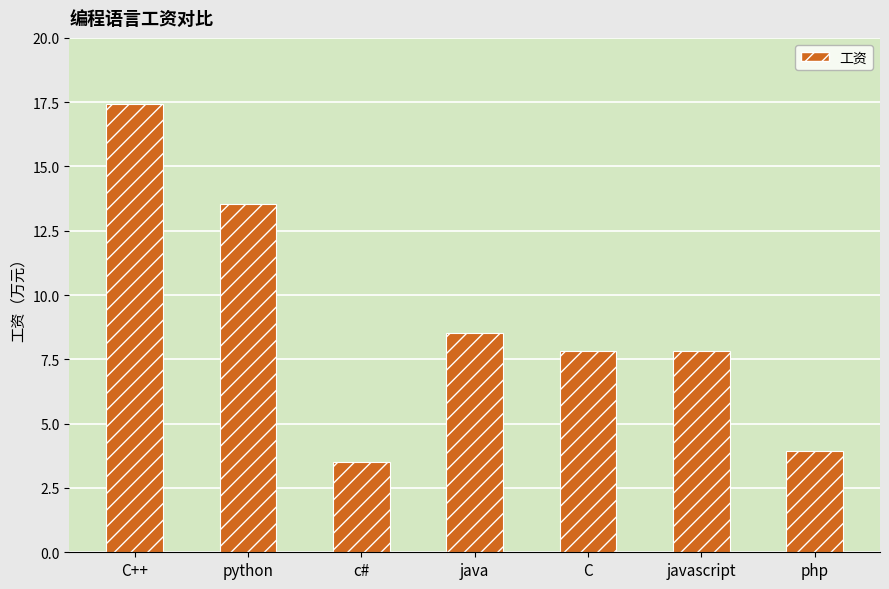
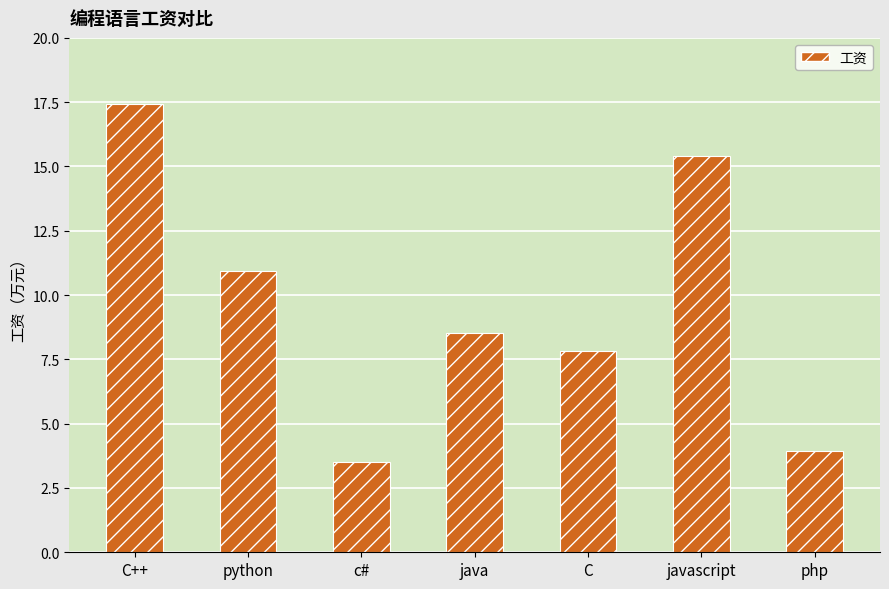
  {
    "C++": 17.4,
-   "python": 13.5,
+   "python": 10.9,
    "c#": 3.5,
    "java": 8.5,
    "C": 7.8,
-   "javascript": 7.8,
+   "javascript": 15.4,
    "php": 3.9
  }
